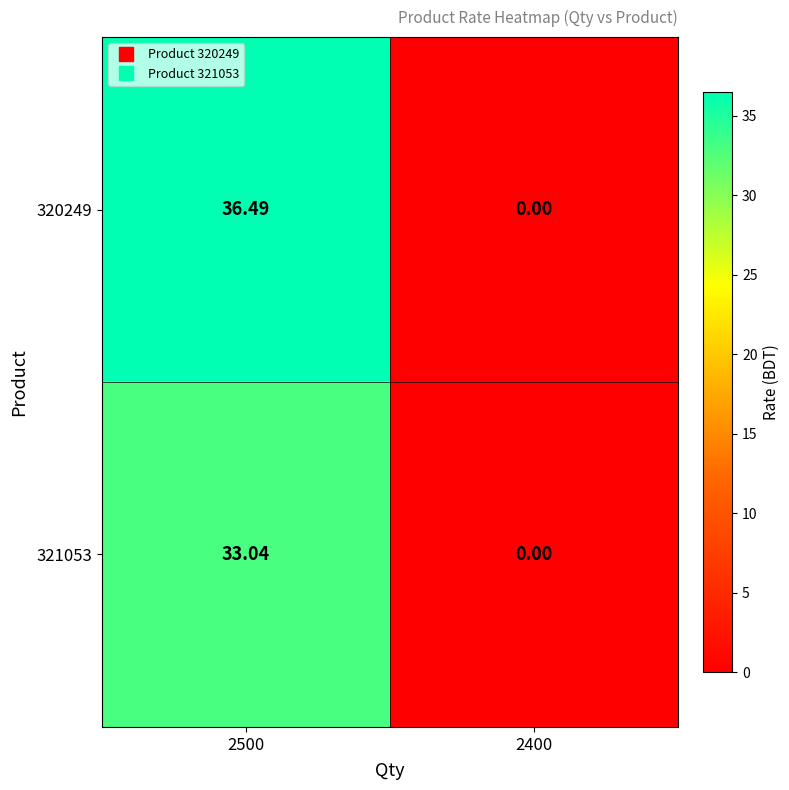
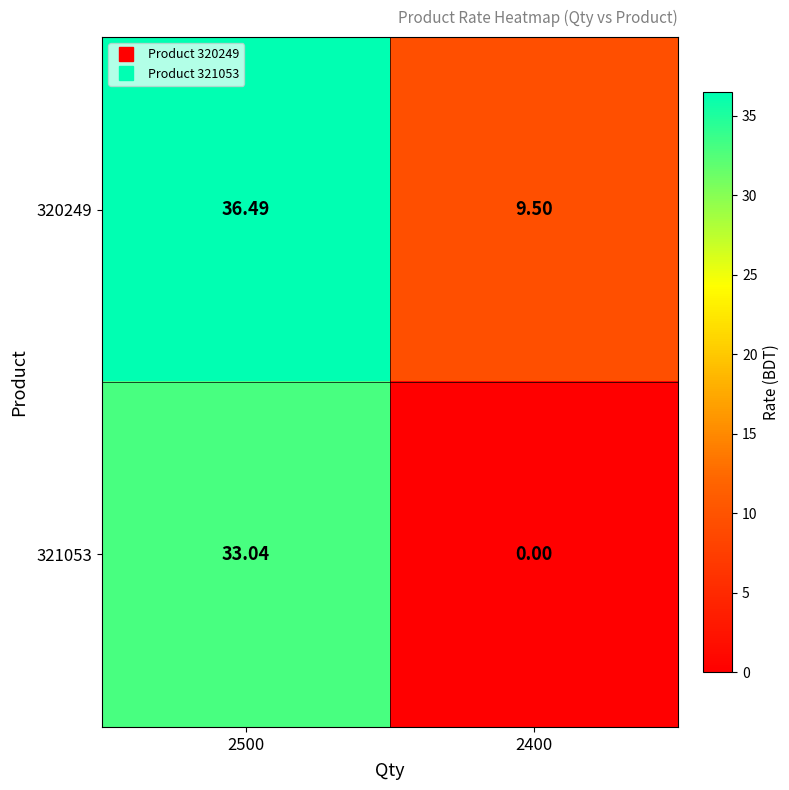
  {
    "320249": {
      "2500": 36.49,
-     "2400": 0.00
+     "2400": 9.50
    },
    "321053": {
      "2500": 33.04,
      "2400": 0.00
    }
  }
